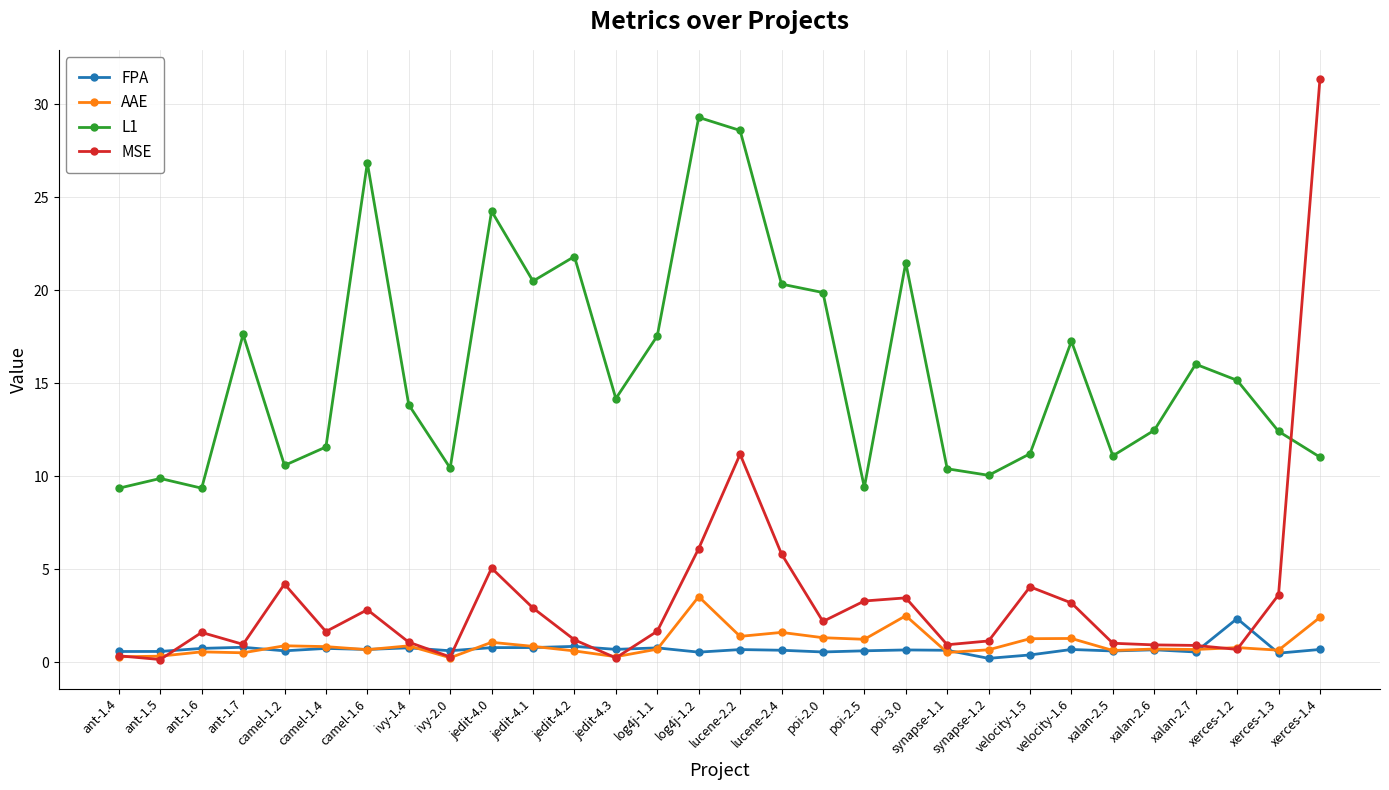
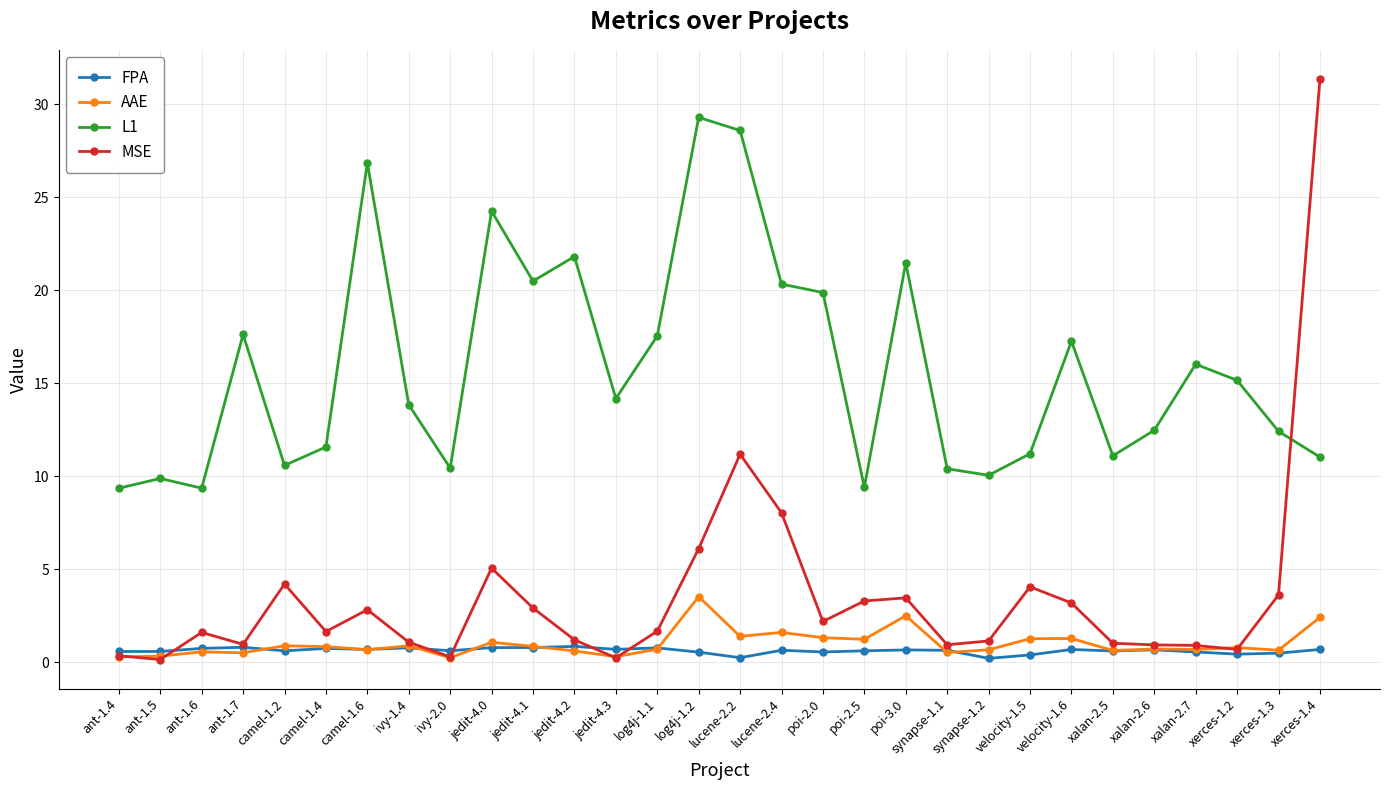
  {
    "FPA": {
      "ant-1.4": 0.6,
      "ant-1.5": 0.6,
      "ant-1.6": 0.7,
      "ant-1.7": 0.8,
      "camel-1.2": 0.6,
      "ivy-2.0": 0.6,
      "jedit-4.0": 0.8,
      "jedit-4.2": 0.9,
      "jedit-4.3": 0.7,
      "log4j-1.2": 0.5,
-     "lucene-2.2": 0.7,
+     "lucene-2.2": 0.2,
      "lucene-2.4": 0.6,
      "poi-2.0": 0.6,
      "poi-2.5": 0.6,
      "poi-3.0": 0.7,
      "synapse-1.2": 0.2,
      "velocity-1.5": 0.4,
      "velocity-1.6": 0.7,
-     "xerces-1.2": 2.4,
+     "xerces-1.2": 0.4,
      "xerces-1.3": 0.5,
      "xerces-1.4": 0.7
    },
    "AAE": {
      "ant-1.5": 0.3,
      "ant-1.6": 0.6,
      "ant-1.7": 0.5,
      "camel-1.2": 0.9,
      "jedit-4.0": 1.1,
      "jedit-4.2": 0.6,
      "log4j-1.2": 3.5,
      "lucene-2.2": 1.4,
      "lucene-2.4": 1.6,
      "poi-2.0": 1.3,
      "poi-2.5": 1.2,
      "poi-3.0": 2.5,
      "synapse-1.2": 0.7,
      "velocity-1.5": 1.3,
      "velocity-1.6": 1.3,
      "xerces-1.3": 0.7,
      "xerces-1.4": 2.4
    },
    "L1": {
      "ant-1.4": 9.4,
      "ant-1.5": 9.9,
      "ant-1.6": 9.4,
      "ant-1.7": 17.6,
      "camel-1.2": 10.6,
      "camel-1.4": 11.6,
      "camel-1.6": 26.9,
      "ivy-1.4": 13.9,
      "ivy-2.0": 10.4,
      "jedit-4.0": 24.3,
      "jedit-4.1": 20.5,
      "jedit-4.2": 21.8,
      "jedit-4.3": 14.2,
      "log4j-1.1": 17.6,
      "log4j-1.2": 29.3,
      "lucene-2.2": 28.6,
      "lucene-2.4": 20.3,
      "poi-2.0": 19.9,
      "poi-2.5": 9.4,
      "poi-3.0": 21.5,
      "synapse-1.1": 10.4,
      "synapse-1.2": 10.1,
      "velocity-1.5": 11.2,
      "velocity-1.6": 17.3,
      "xalan-2.5": 11.1,
      "xalan-2.6": 12.5,
      "xalan-2.7": 16.0,
      "xerces-1.2": 15.2,
      "xerces-1.3": 12.4,
      "xerces-1.4": 11.0
    },
    "MSE": {
      "ant-1.5": 0.2,
      "ant-1.6": 1.6,
      "ant-1.7": 1.0,
      "camel-1.2": 4.2,
      "camel-1.4": 1.7,
      "camel-1.6": 2.8,
      "ivy-1.4": 1.1,
      "jedit-4.0": 5.1,
      "jedit-4.1": 2.9,
      "jedit-4.2": 1.2,
      "log4j-1.1": 1.7,
      "log4j-1.2": 6.1,
      "lucene-2.2": 11.2,
-     "lucene-2.4": 5.8,
+     "lucene-2.4": 8.0,
      "poi-2.0": 2.2,
      "poi-2.5": 3.3,
      "poi-3.0": 3.5,
      "synapse-1.1": 0.9,
      "synapse-1.2": 1.1,
      "velocity-1.5": 4.1,
      "velocity-1.6": 3.2,
      "xalan-2.5": 1.0,
      "xalan-2.6": 0.9,
      "xalan-2.7": 0.9,
      "xerces-1.3": 3.6,
      "xerces-1.4": 31.4
    }
  }
